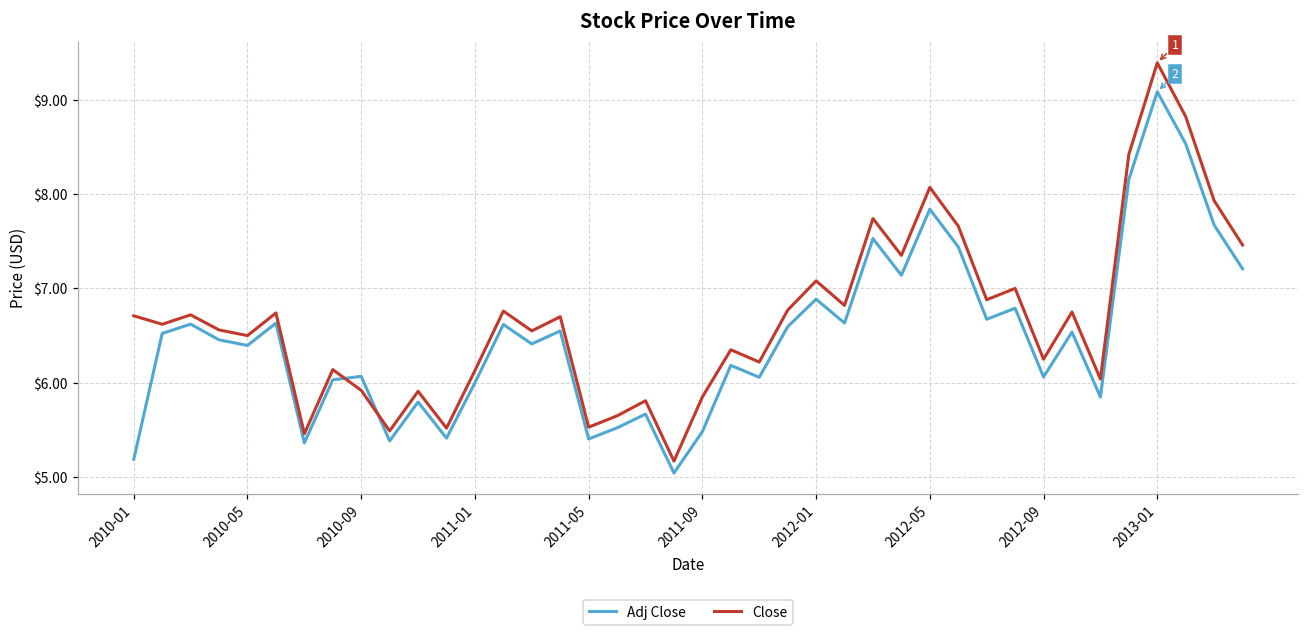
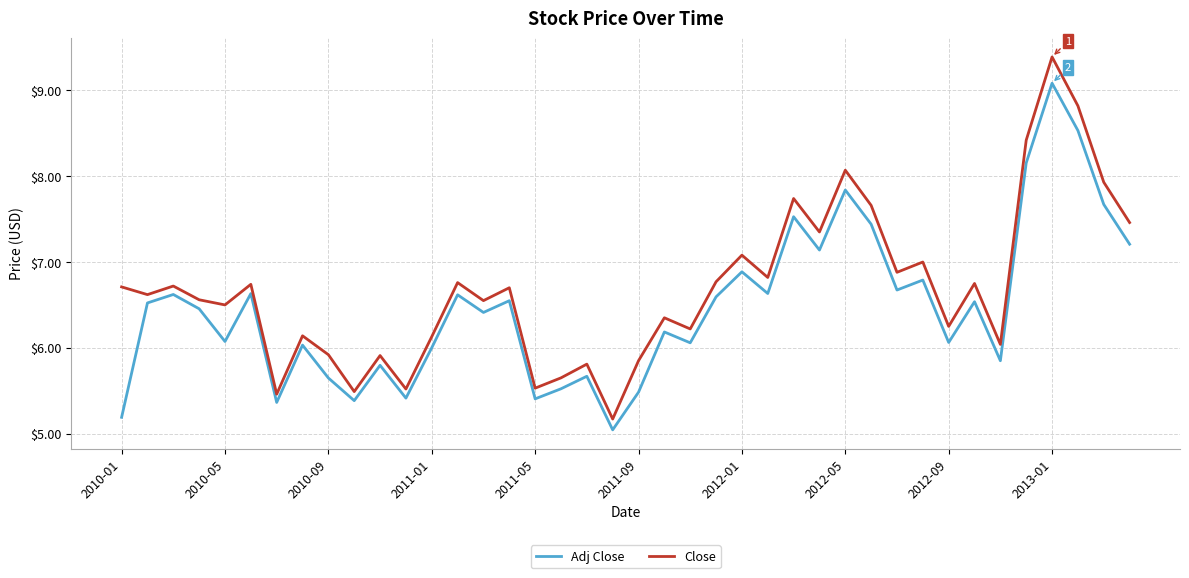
  {
    "Adj Close": {
      "2010-01": "$5.2",
-     "2010-05": "$6.4",
-     "2010-09": "$6.1",
+     "2010-05": "$6.1",
+     "2010-09": "$5.6",
      "2011-01": "$6.0",
      "2011-05": "$5.4",
      "2011-09": "$5.5",
      "2012-01": "$6.9",
      "2012-05": "$7.8",
      "2012-09": "$6.1"
    },
    "Close": {
      "2010-01": "$6.7",
      "2010-05": "$6.5",
      "2010-09": "$5.9",
      "2011-01": "$6.1",
      "2011-05": "$5.5",
      "2011-09": "$5.9",
      "2012-01": "$7.1",
      "2012-05": "$8.1",
      "2012-09": "$6.3",
      "2013-01": "$9.4"
    }
  }
